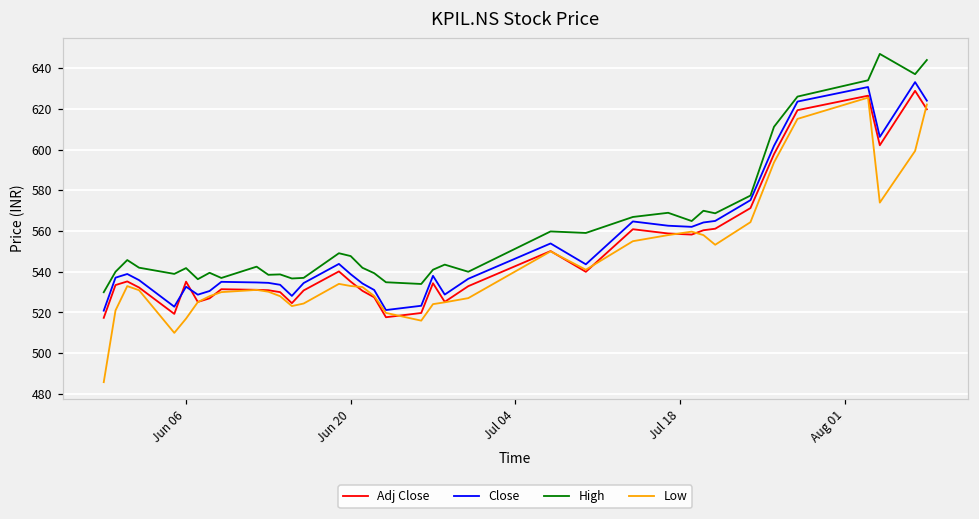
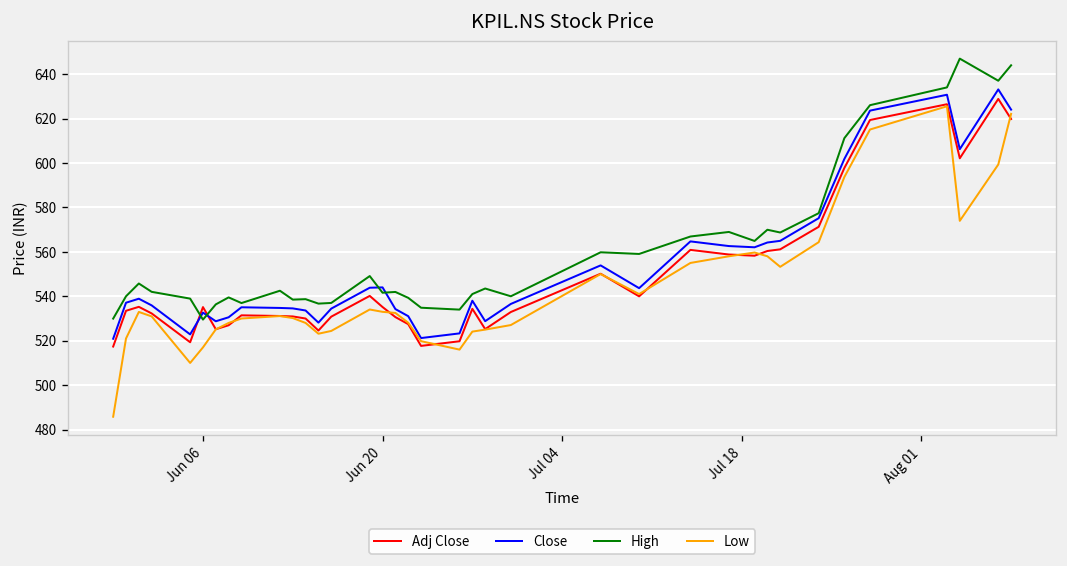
  {
    "Adj Close": {
      "Jun 06": 535,
      "Jun 20": 535
    },
    "Close": {
      "Jun 06": 533,
-     "Jun 20": 539
+     "Jun 20": 544
    },
    "High": {
-     "Jun 06": 542,
-     "Jun 20": 548
+     "Jun 06": 530,
+     "Jun 20": 542
    },
    "Low": {
      "Jun 06": 517,
      "Jun 20": 533
    }
  }
